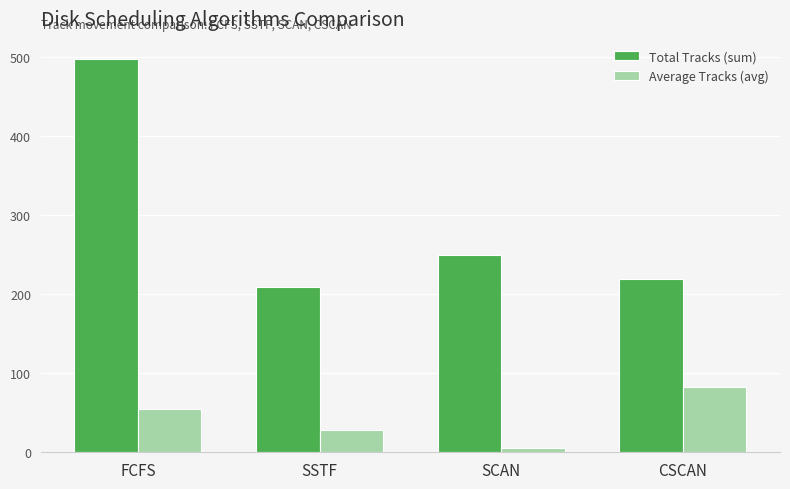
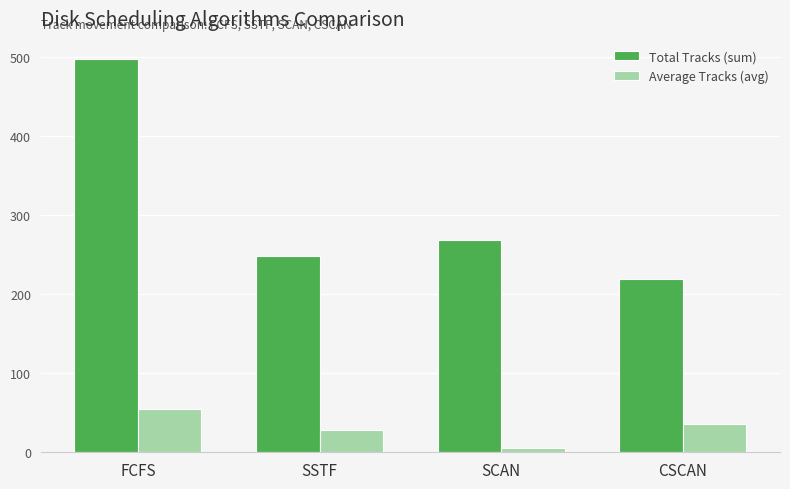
  {
    "Total Tracks (sum)": {
      "FCFS": 500,
-     "SSTF": 210,
-     "SCAN": 250,
+     "SSTF": 250,
+     "SCAN": 270,
      "CSCAN": 220
    },
    "Average Tracks (avg)": {
      "FCFS": 60,
      "SSTF": 30,
      "SCAN": 10,
-     "CSCAN": 80
+     "CSCAN": 40
    }
  }
